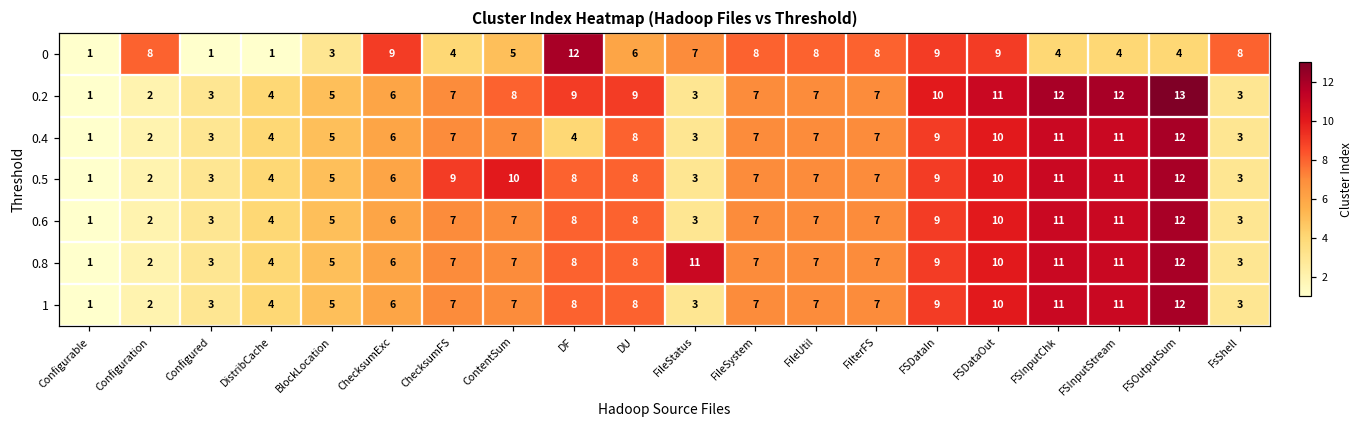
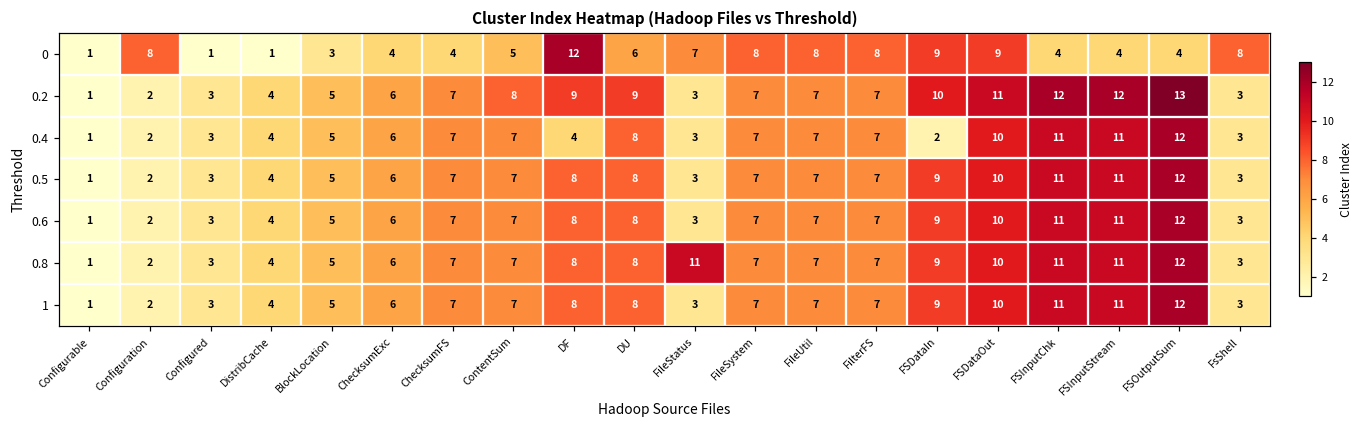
  {
    "0": {
      "Configurable": 1,
      "Configuration": 8,
      "Configured": 1,
      "DistribCache": 1,
      "BlockLocation": 3,
-     "ChecksumExc": 9,
+     "ChecksumExc": 4,
      "ChecksumFS": 4,
      "ContentSum": 5,
      "DF": 12,
      "DU": 6,
      "FileStatus": 7,
      "FileSystem": 8,
      "FileUtil": 8,
      "FilterFS": 8,
      "FSDataIn": 9,
      "FSDataOut": 9,
      "FSInputChk": 4,
      "FSInputStream": 4,
      "FSOutputSum": 4,
      "FsShell": 8
    },
    "0.2": {
      "Configurable": 1,
      "Configuration": 2,
      "Configured": 3,
      "DistribCache": 4,
      "BlockLocation": 5,
      "ChecksumExc": 6,
      "ChecksumFS": 7,
      "ContentSum": 8,
      "DF": 9,
      "DU": 9,
      "FileStatus": 3,
      "FileSystem": 7,
      "FileUtil": 7,
      "FilterFS": 7,
      "FSDataIn": 10,
      "FSDataOut": 11,
      "FSInputChk": 12,
      "FSInputStream": 12,
      "FSOutputSum": 13,
      "FsShell": 3
    },
    "0.4": {
      "Configurable": 1,
      "Configuration": 2,
      "Configured": 3,
      "DistribCache": 4,
      "BlockLocation": 5,
      "ChecksumExc": 6,
      "ChecksumFS": 7,
      "ContentSum": 7,
      "DF": 4,
      "DU": 8,
      "FileStatus": 3,
      "FileSystem": 7,
      "FileUtil": 7,
      "FilterFS": 7,
-     "FSDataIn": 9,
+     "FSDataIn": 2,
      "FSDataOut": 10,
      "FSInputChk": 11,
      "FSInputStream": 11,
      "FSOutputSum": 12,
      "FsShell": 3
    },
    "0.5": {
      "Configurable": 1,
      "Configuration": 2,
      "Configured": 3,
      "DistribCache": 4,
      "BlockLocation": 5,
      "ChecksumExc": 6,
-     "ChecksumFS": 9,
-     "ContentSum": 10,
+     "ChecksumFS": 7,
+     "ContentSum": 7,
      "DF": 8,
      "DU": 8,
      "FileStatus": 3,
      "FileSystem": 7,
      "FileUtil": 7,
      "FilterFS": 7,
      "FSDataIn": 9,
      "FSDataOut": 10,
      "FSInputChk": 11,
      "FSInputStream": 11,
      "FSOutputSum": 12,
      "FsShell": 3
    },
    "0.6": {
      "Configurable": 1,
      "Configuration": 2,
      "Configured": 3,
      "DistribCache": 4,
      "BlockLocation": 5,
      "ChecksumExc": 6,
      "ChecksumFS": 7,
      "ContentSum": 7,
      "DF": 8,
      "DU": 8,
      "FileStatus": 3,
      "FileSystem": 7,
      "FileUtil": 7,
      "FilterFS": 7,
      "FSDataIn": 9,
      "FSDataOut": 10,
      "FSInputChk": 11,
      "FSInputStream": 11,
      "FSOutputSum": 12,
      "FsShell": 3
    },
    "0.8": {
      "Configurable": 1,
      "Configuration": 2,
      "Configured": 3,
      "DistribCache": 4,
      "BlockLocation": 5,
      "ChecksumExc": 6,
      "ChecksumFS": 7,
      "ContentSum": 7,
      "DF": 8,
      "DU": 8,
      "FileStatus": 11,
      "FileSystem": 7,
      "FileUtil": 7,
      "FilterFS": 7,
      "FSDataIn": 9,
      "FSDataOut": 10,
      "FSInputChk": 11,
      "FSInputStream": 11,
      "FSOutputSum": 12,
      "FsShell": 3
    },
    "1": {
      "Configurable": 1,
      "Configuration": 2,
      "Configured": 3,
      "DistribCache": 4,
      "BlockLocation": 5,
      "ChecksumExc": 6,
      "ChecksumFS": 7,
      "ContentSum": 7,
      "DF": 8,
      "DU": 8,
      "FileStatus": 3,
      "FileSystem": 7,
      "FileUtil": 7,
      "FilterFS": 7,
      "FSDataIn": 9,
      "FSDataOut": 10,
      "FSInputChk": 11,
      "FSInputStream": 11,
      "FSOutputSum": 12,
      "FsShell": 3
    }
  }
